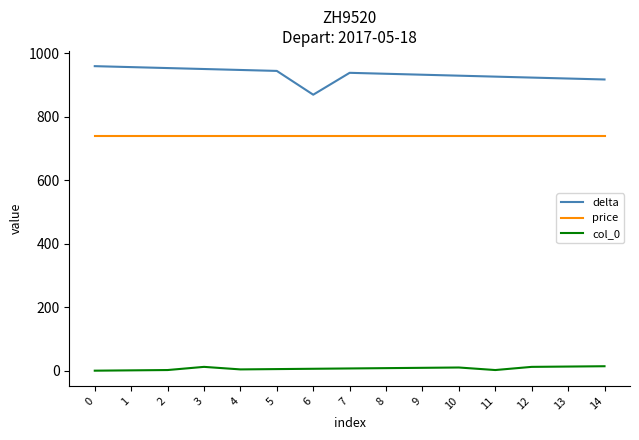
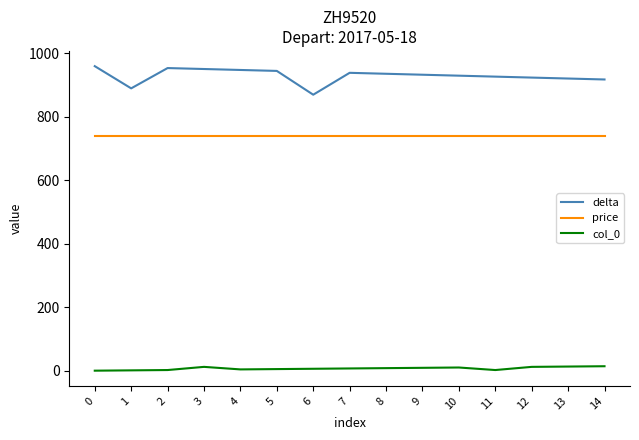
  {
    "delta": {
      "0": 960,
-     "1": 960,
+     "1": 890,
      "2": 950,
      "3": 950,
      "4": 950,
      "5": 950,
      "6": 870,
      "7": 940,
      "8": 940,
      "9": 930,
      "10": 930,
      "11": 930,
      "12": 920,
      "13": 920,
      "14": 920
    },
    "price": {
      "0": 740,
      "1": 740,
      "2": 740,
      "3": 740,
      "4": 740,
      "5": 740,
      "6": 740,
      "7": 740,
      "8": 740,
      "9": 740,
      "10": 740,
      "11": 740,
      "12": 740,
      "13": 740,
      "14": 740
    },
    "col_0": {
      "0": 0,
      "1": 0,
      "2": 0,
      "3": 10,
      "4": 0,
      "5": 10,
      "6": 10,
      "7": 10,
      "8": 10,
      "9": 10,
      "10": 10,
      "11": 0,
      "12": 10,
      "13": 10,
      "14": 10
    }
  }
